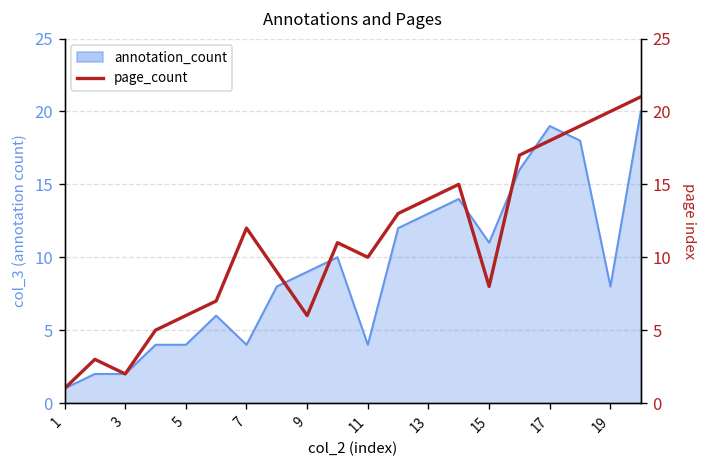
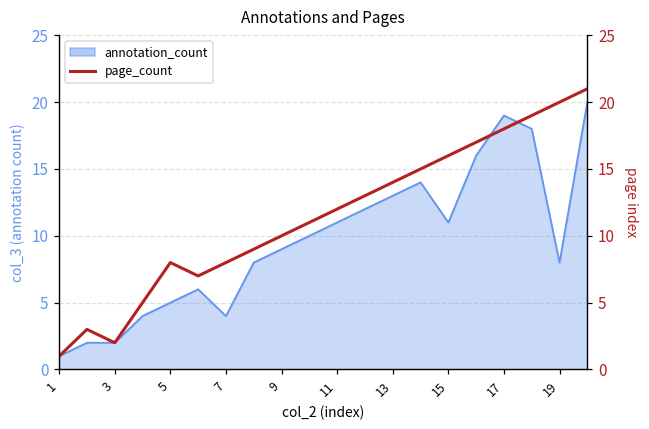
  {
    "annotation_count": {
      "1": 1,
      "3": 2,
-     "5": 4,
+     "5": 5,
      "7": 4,
      "9": 9,
-     "11": 4,
+     "11": 11,
      "13": 13,
      "15": 11,
      "17": 19,
      "19": 8
    },
    "page_count": {
      "1": 1,
      "3": 2,
-     "5": 6,
-     "7": 12,
-     "9": 6,
-     "11": 10,
+     "5": 8,
+     "7": 8,
+     "9": 10,
+     "11": 12,
      "13": 14,
-     "15": 8,
+     "15": 16,
      "17": 18,
      "19": 20
    }
  }
